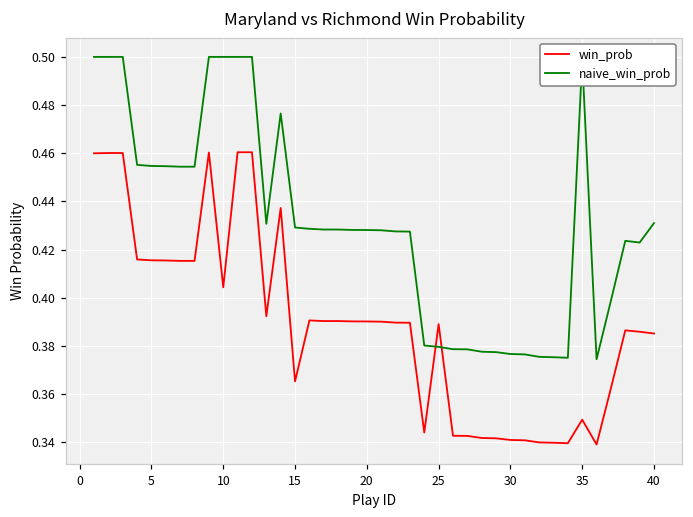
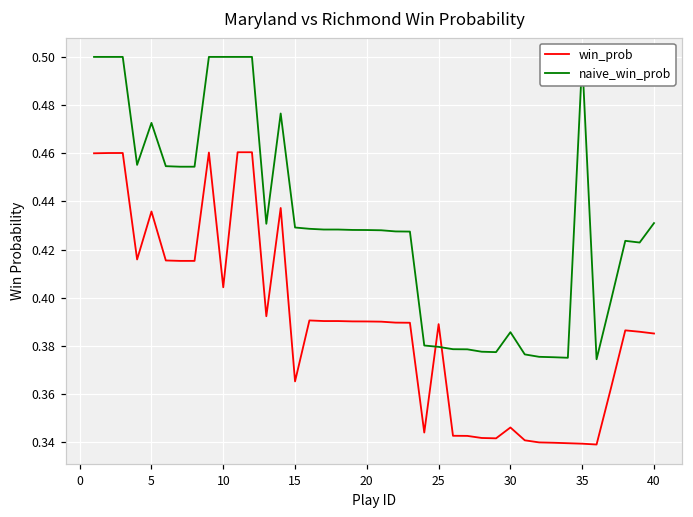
  {
    "win_prob": {
-     "5": 0.416,
+     "5": 0.436,
      "10": 0.404,
      "15": 0.365,
      "20": 0.390,
      "25": 0.389,
-     "30": 0.341,
-     "35": 0.349,
+     "30": 0.346,
+     "35": 0.339,
      "40": 0.385
    },
    "naive_win_prob": {
-     "5": 0.455,
+     "5": 0.473,
      "10": 0.500,
      "15": 0.429,
      "20": 0.428,
      "25": 0.380,
-     "30": 0.377,
+     "30": 0.386,
      "40": 0.431
    }
  }
